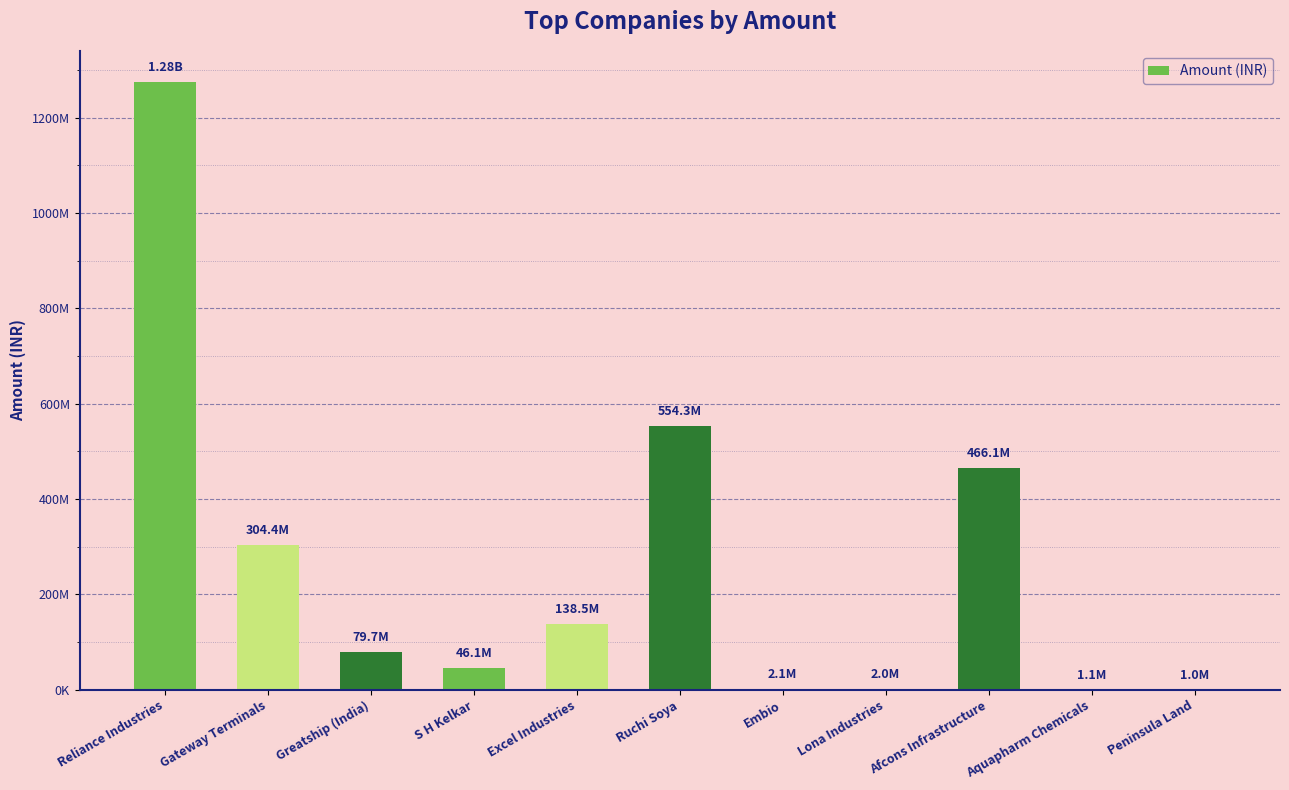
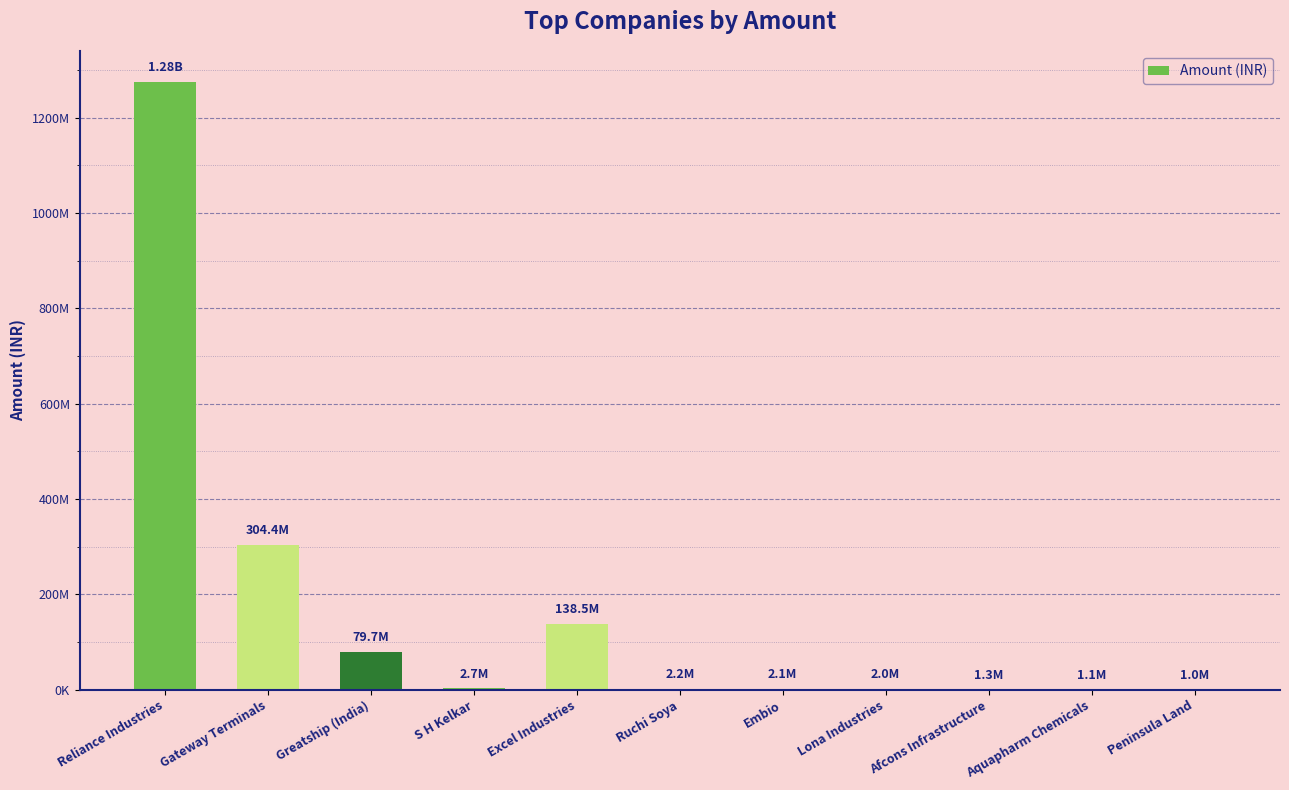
  {
    "Reliance Industries": "1.28B",
    "Gateway Terminals": "304.4M",
    "Greatship (India)": "79.7M",
-   "S H Kelkar": "46.1M",
+   "S H Kelkar": "2.7M",
    "Excel Industries": "138.5M",
-   "Ruchi Soya": "554.3M",
+   "Ruchi Soya": "2.2M",
    "Embio": "2.1M",
    "Lona Industries": "2.0M",
-   "Afcons Infrastructure": "466.1M",
+   "Afcons Infrastructure": "1.3M",
    "Aquapharm Chemicals": "1.1M",
    "Peninsula Land": "1.0M"
  }
